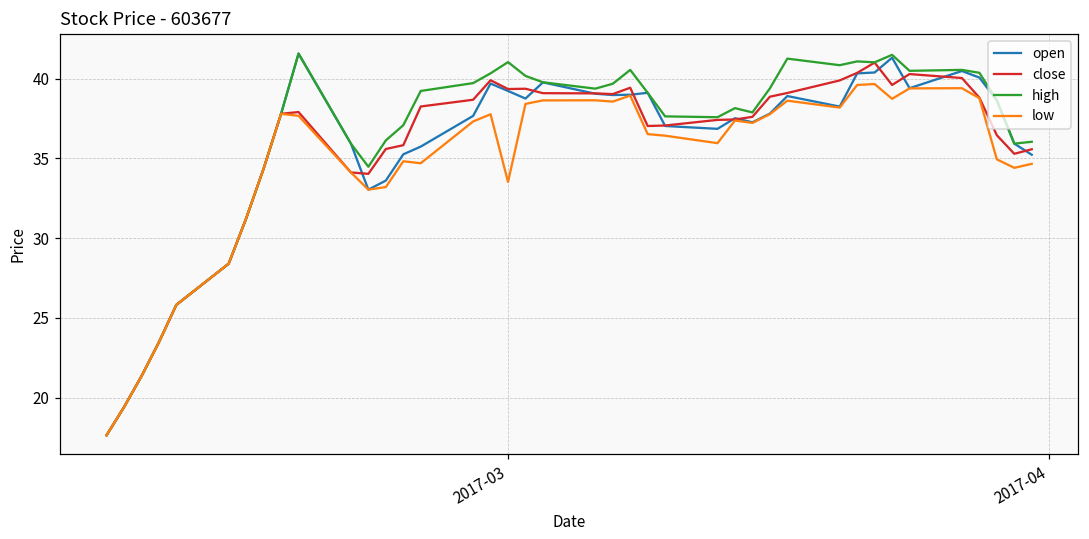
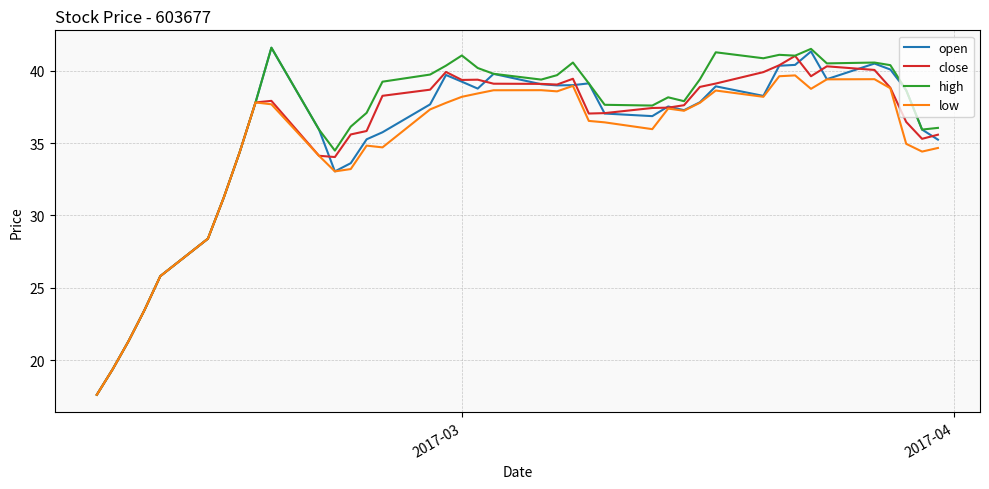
  {
    "high": {
      "2017-03": 41.0
    },
    "low": {
-     "2017-03": 33.5
+     "2017-03": 38.2
    }
  }
